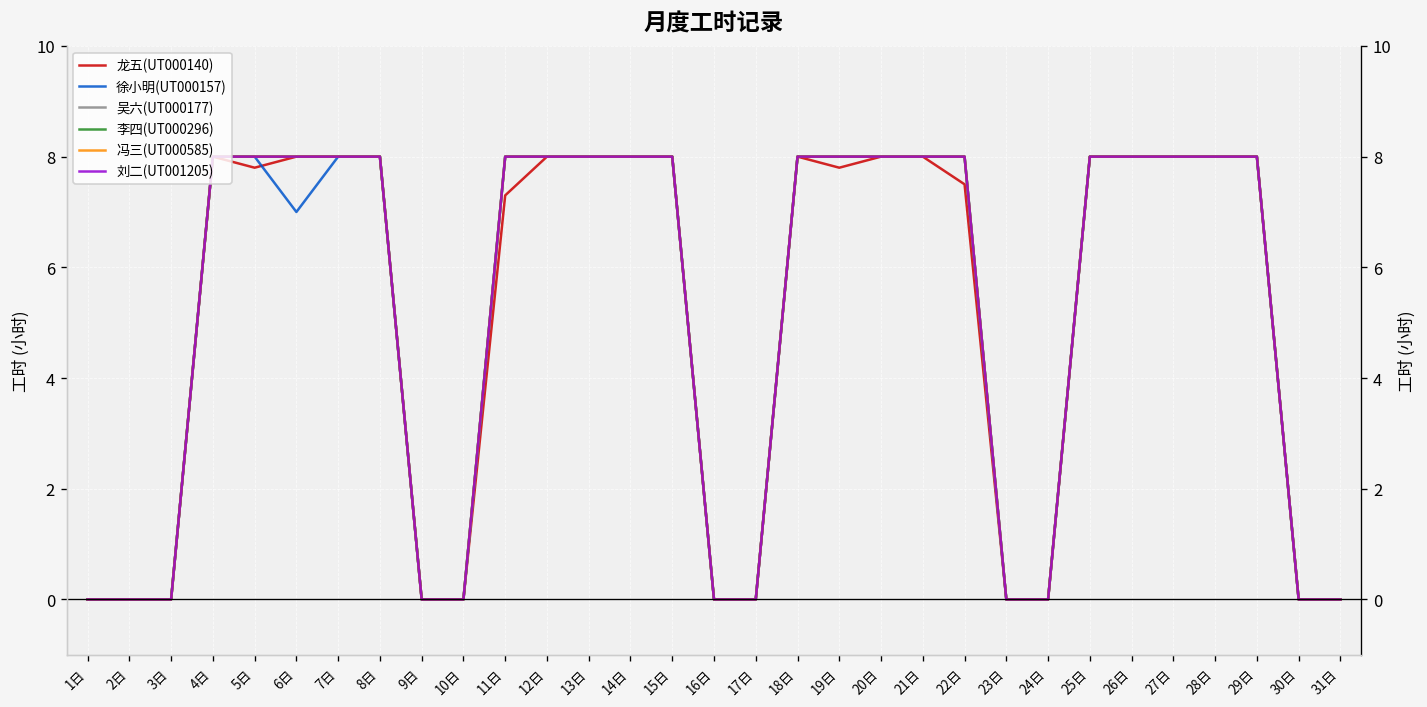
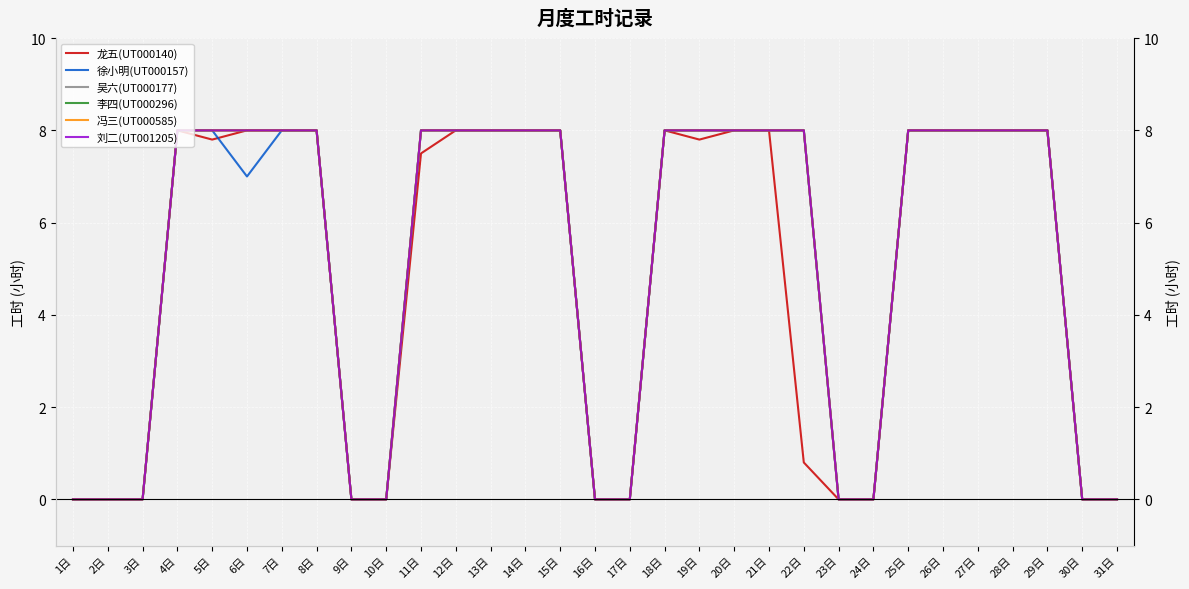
  {
    "龙五(UT000140)": {
      "5日": 7.8,
-     "11日": 7.3,
+     "11日": 7.5,
      "19日": 7.8,
-     "22日": 7.5
+     "22日": 0.8
    },
    "徐小明(UT000157)": {
      "6日": 7.0
    }
  }
